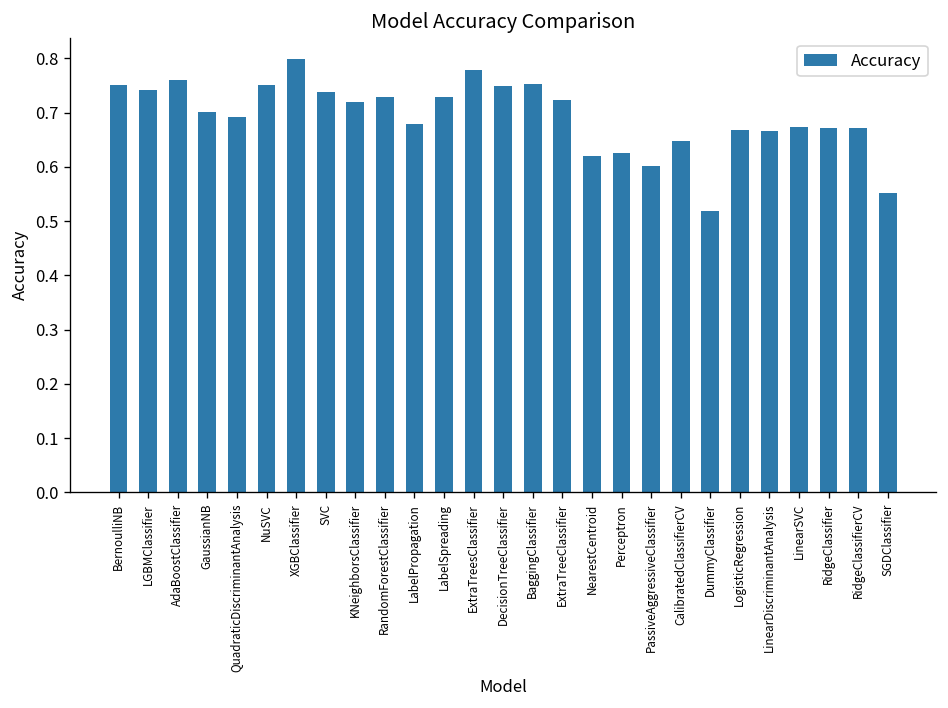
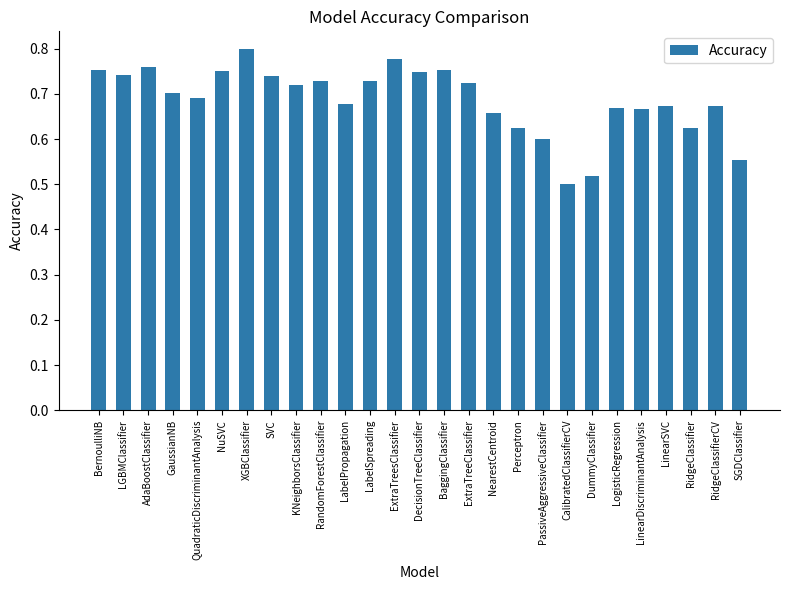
  {
    "BernoulliNB": 0.75,
    "LGBMClassifier": 0.74,
    "AdaBoostClassifier": 0.76,
    "GaussianNB": 0.70,
    "QuadraticDiscriminantAnalysis": 0.69,
    "NuSVC": 0.75,
    "XGBClassifier": 0.80,
    "SVC": 0.74,
    "KNeighborsClassifier": 0.72,
    "RandomForestClassifier": 0.73,
    "LabelPropagation": 0.68,
    "LabelSpreading": 0.73,
    "ExtraTreesClassifier": 0.78,
    "DecisionTreeClassifier": 0.75,
    "BaggingClassifier": 0.75,
    "ExtraTreeClassifier": 0.72,
-   "NearestCentroid": 0.62,
+   "NearestCentroid": 0.66,
    "Perceptron": 0.62,
    "PassiveAggressiveClassifier": 0.60,
-   "CalibratedClassifierCV": 0.65,
+   "CalibratedClassifierCV": 0.50,
    "DummyClassifier": 0.52,
    "LogisticRegression": 0.67,
    "LinearDiscriminantAnalysis": 0.67,
    "LinearSVC": 0.67,
-   "RidgeClassifier": 0.67,
+   "RidgeClassifier": 0.62,
    "RidgeClassifierCV": 0.67,
    "SGDClassifier": 0.55
  }
